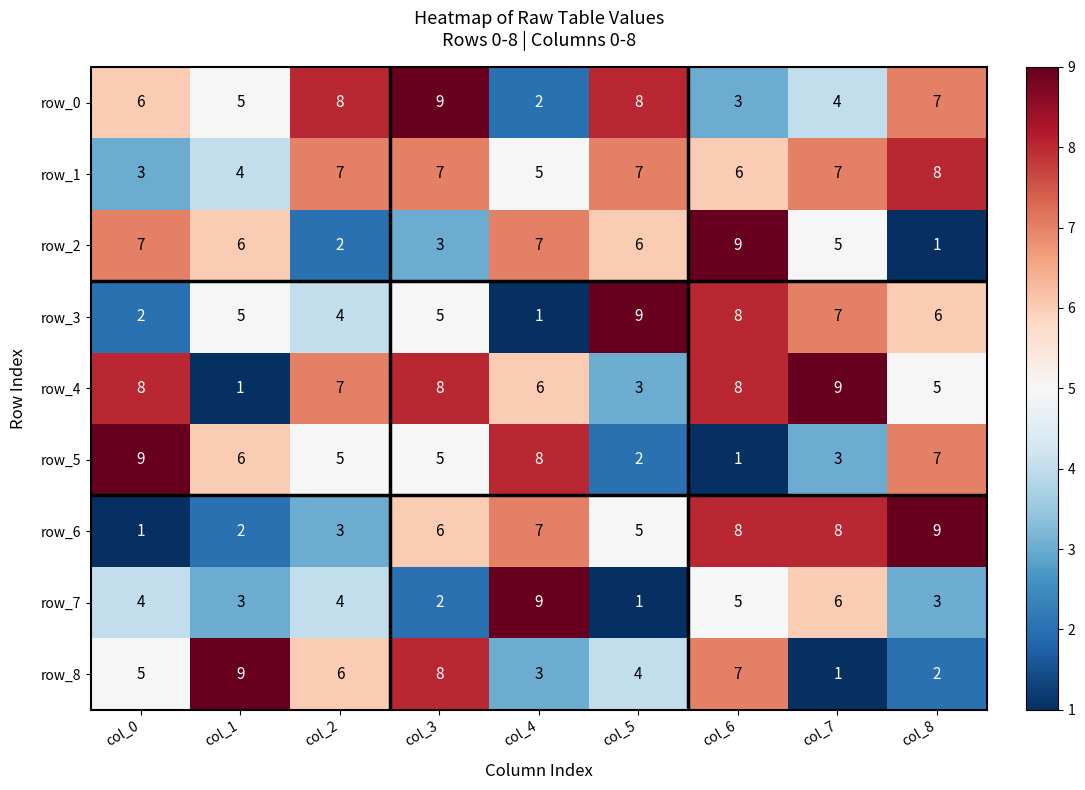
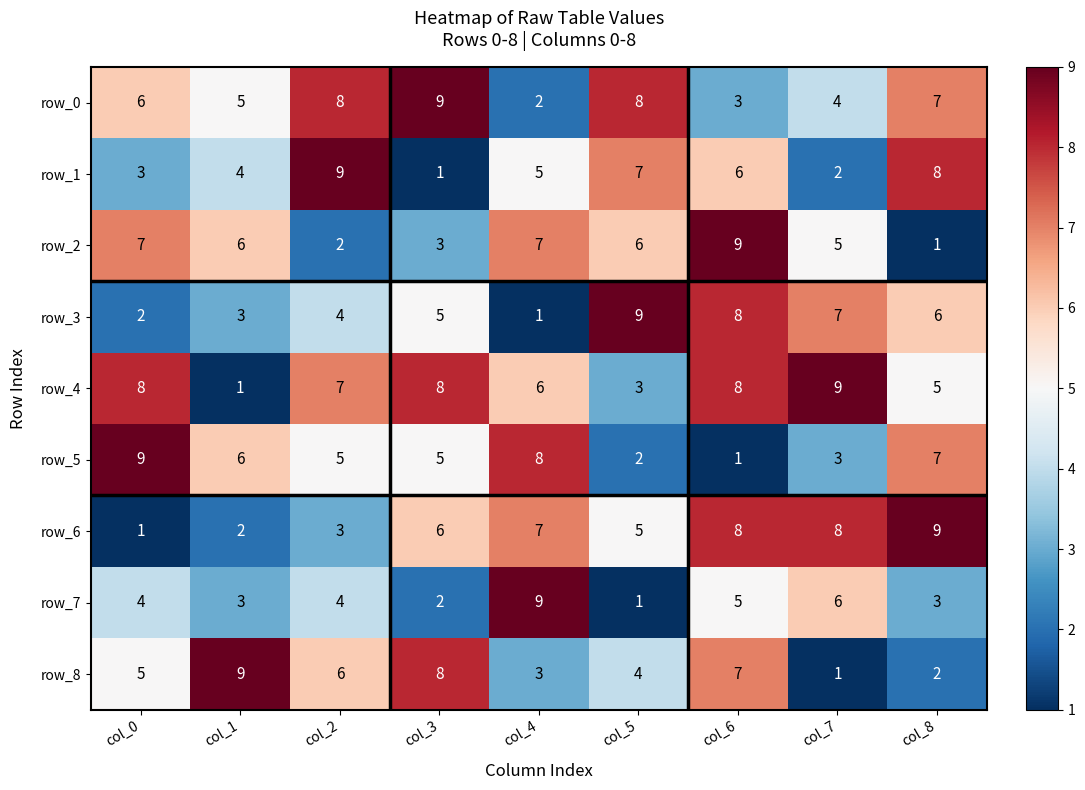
  {
    "row_0": {
      "col_0": 6,
      "col_1": 5,
      "col_2": 8,
      "col_3": 9,
      "col_4": 2,
      "col_5": 8,
      "col_6": 3,
      "col_7": 4,
      "col_8": 7
    },
    "row_1": {
      "col_0": 3,
      "col_1": 4,
-     "col_2": 7,
-     "col_3": 7,
+     "col_2": 9,
+     "col_3": 1,
      "col_4": 5,
      "col_5": 7,
      "col_6": 6,
-     "col_7": 7,
+     "col_7": 2,
      "col_8": 8
    },
    "row_2": {
      "col_0": 7,
      "col_1": 6,
      "col_2": 2,
      "col_3": 3,
      "col_4": 7,
      "col_5": 6,
      "col_6": 9,
      "col_7": 5,
      "col_8": 1
    },
    "row_3": {
      "col_0": 2,
-     "col_1": 5,
+     "col_1": 3,
      "col_2": 4,
      "col_3": 5,
      "col_4": 1,
      "col_5": 9,
      "col_6": 8,
      "col_7": 7,
      "col_8": 6
    },
    "row_4": {
      "col_0": 8,
      "col_1": 1,
      "col_2": 7,
      "col_3": 8,
      "col_4": 6,
      "col_5": 3,
      "col_6": 8,
      "col_7": 9,
      "col_8": 5
    },
    "row_5": {
      "col_0": 9,
      "col_1": 6,
      "col_2": 5,
      "col_3": 5,
      "col_4": 8,
      "col_5": 2,
      "col_6": 1,
      "col_7": 3,
      "col_8": 7
    },
    "row_6": {
      "col_0": 1,
      "col_1": 2,
      "col_2": 3,
      "col_3": 6,
      "col_4": 7,
      "col_5": 5,
      "col_6": 8,
      "col_7": 8,
      "col_8": 9
    },
    "row_7": {
      "col_0": 4,
      "col_1": 3,
      "col_2": 4,
      "col_3": 2,
      "col_4": 9,
      "col_5": 1,
      "col_6": 5,
      "col_7": 6,
      "col_8": 3
    },
    "row_8": {
      "col_0": 5,
      "col_1": 9,
      "col_2": 6,
      "col_3": 8,
      "col_4": 3,
      "col_5": 4,
      "col_6": 7,
      "col_7": 1,
      "col_8": 2
    }
  }
